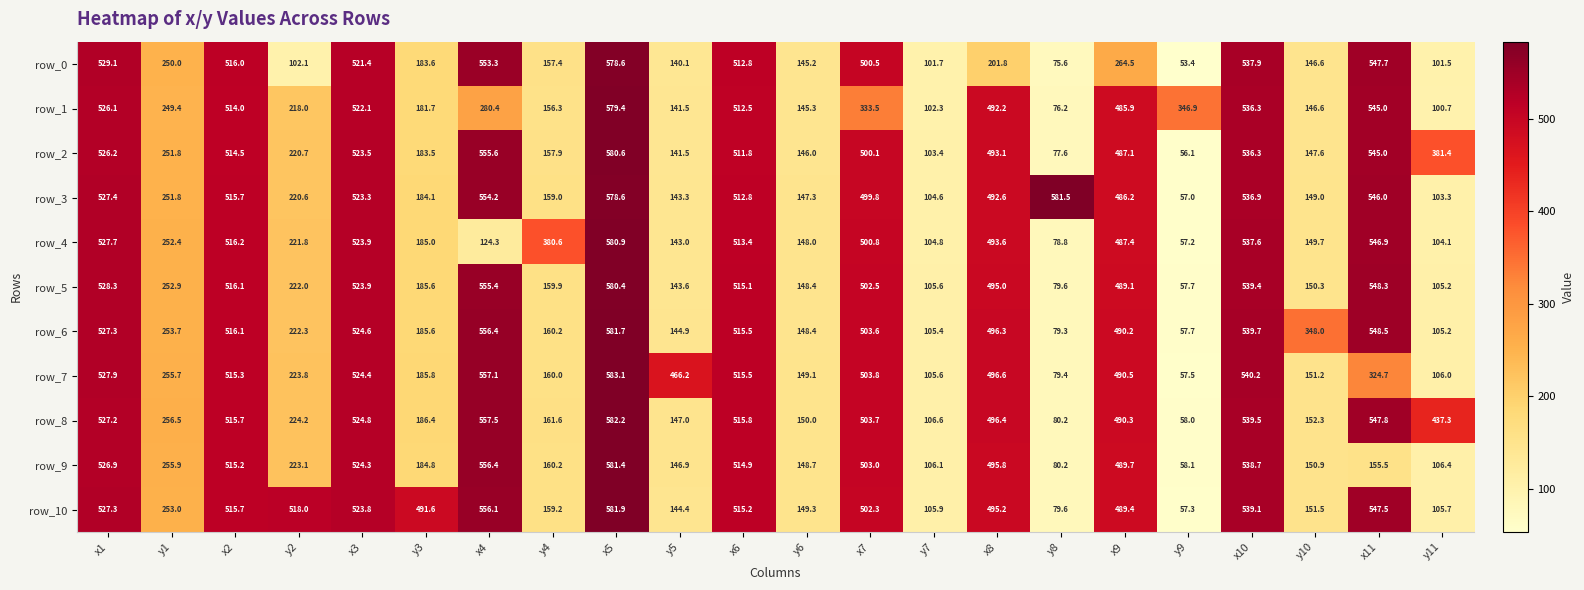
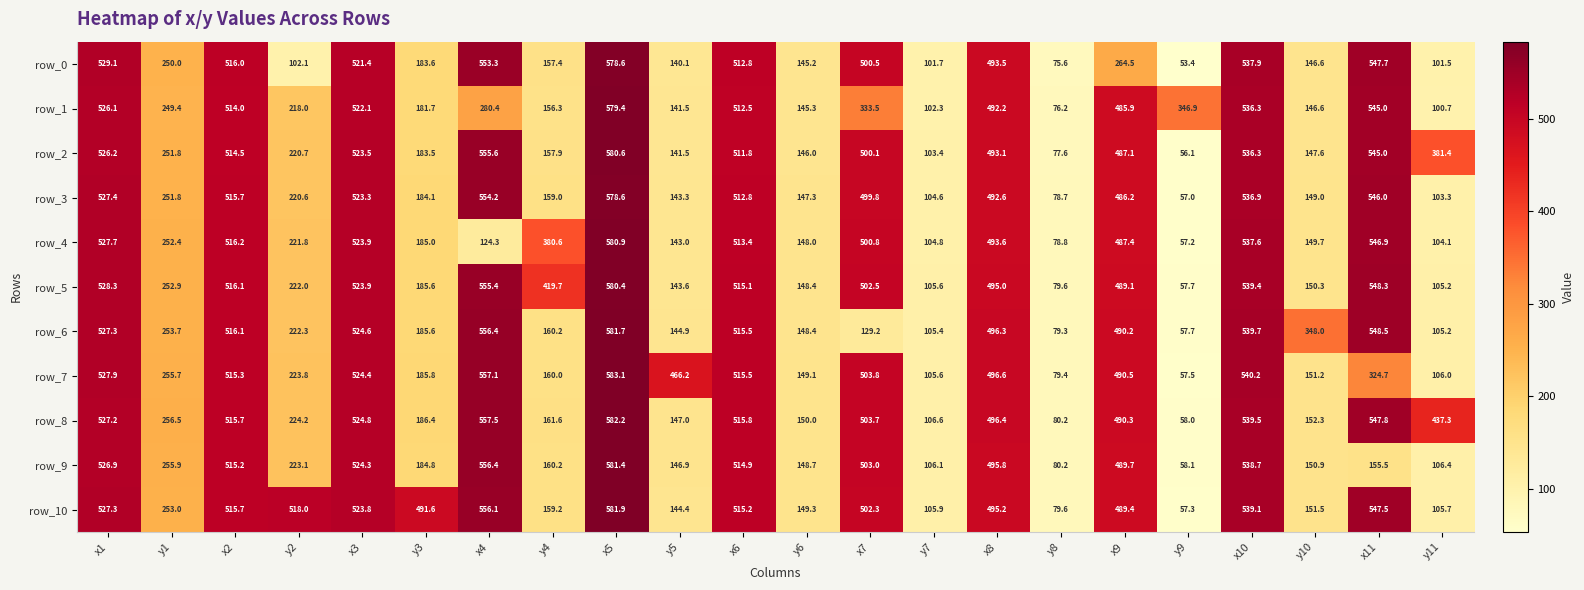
  {
    "row_0": {
      "x1": 529.1,
      "y1": 250.0,
      "x2": 516.0,
      "y2": 102.1,
      "x3": 521.4,
      "y3": 183.6,
      "x4": 553.3,
      "y4": 157.4,
      "x5": 578.6,
      "y5": 140.1,
      "x6": 512.8,
      "y6": 145.2,
      "x7": 500.5,
      "y7": 101.7,
-     "x8": 201.8,
+     "x8": 493.5,
      "y8": 75.6,
      "x9": 264.5,
      "y9": 53.4,
      "x10": 537.9,
      "y10": 146.6,
      "x11": 547.7,
      "y11": 101.5
    },
    "row_3": {
      "x1": 527.4,
      "y1": 251.8,
      "x2": 515.7,
      "y2": 220.6,
      "x3": 523.3,
      "y3": 184.1,
      "x4": 554.2,
      "y4": 159.0,
      "x5": 578.6,
      "y5": 143.3,
      "x6": 512.8,
      "y6": 147.3,
      "x7": 499.8,
      "y7": 104.6,
      "x8": 492.6,
-     "y8": 581.5,
+     "y8": 78.7,
      "x9": 486.2,
      "y9": 57.0,
      "x10": 536.9,
      "y10": 149.0,
      "x11": 546.0,
      "y11": 103.3
    },
    "row_5": {
      "x1": 528.3,
      "y1": 252.9,
      "x2": 516.1,
      "y2": 222.0,
      "x3": 523.9,
      "y3": 185.6,
      "x4": 555.4,
-     "y4": 159.9,
+     "y4": 419.7,
      "x5": 580.4,
      "y5": 143.6,
      "x6": 515.1,
      "y6": 148.4,
      "x7": 502.5,
      "y7": 105.6,
      "x8": 495.0,
      "y8": 79.6,
      "x9": 489.1,
      "y9": 57.7,
      "x10": 539.4,
      "y10": 150.3,
      "x11": 548.3,
      "y11": 105.2
    },
    "row_6": {
      "x1": 527.3,
      "y1": 253.7,
      "x2": 516.1,
      "y2": 222.3,
      "x3": 524.6,
      "y3": 185.6,
      "x4": 556.4,
      "y4": 160.2,
      "x5": 581.7,
      "y5": 144.9,
      "x6": 515.5,
      "y6": 148.4,
-     "x7": 503.6,
+     "x7": 129.2,
      "y7": 105.4,
      "x8": 496.3,
      "y8": 79.3,
      "x9": 490.2,
      "y9": 57.7,
      "x10": 539.7,
      "y10": 348.0,
      "x11": 548.5,
      "y11": 105.2
    }
  }
